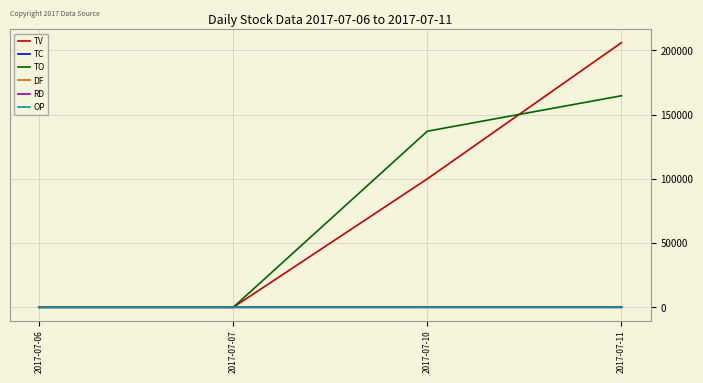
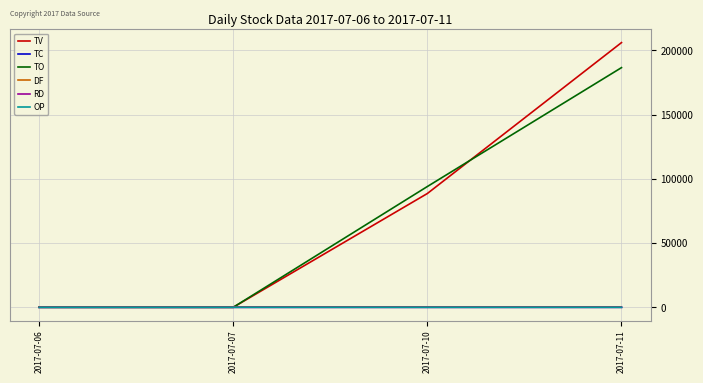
  {
    "TV": {
-     "2017-07-10": 100000,
+     "2017-07-10": 89000,
      "2017-07-11": 206000
    },
    "OP": {
      "2017-07-10": 0,
      "2017-07-11": 0
    },
    "TO": {
-     "2017-07-10": 137000,
-     "2017-07-11": 165000
+     "2017-07-10": 94000,
+     "2017-07-11": 187000
    }
  }
